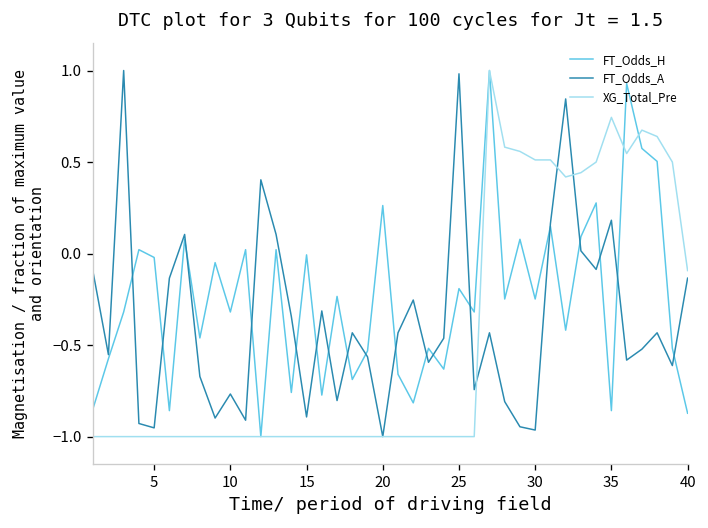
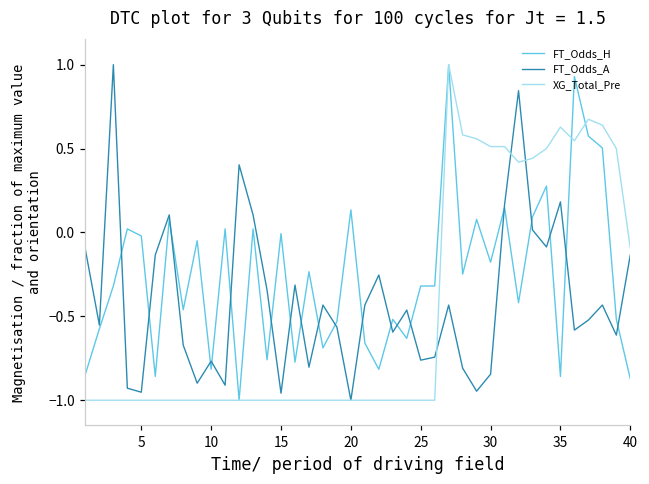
  {
    "FT_Odds_H": {
      "5": -0.02,
-     "10": -0.32,
+     "10": -0.82,
      "15": -0.01,
-     "20": 0.26,
-     "25": -0.19,
-     "30": -0.25,
+     "20": 0.13,
+     "25": -0.32,
+     "30": -0.18,
      "35": -0.86,
      "40": -0.87
    },
    "FT_Odds_A": {
      "5": -0.95,
      "10": -0.77,
-     "15": -0.89,
-     "25": 0.98,
-     "30": -0.96,
+     "15": -0.96,
+     "25": -0.76,
+     "30": -0.84,
      "35": 0.18,
      "40": -0.13
    },
    "XG_Total_Pre": {
      "5": -1.00,
      "10": -1.00,
      "15": -1.00,
      "25": -1.00,
      "30": 0.51,
-     "35": 0.74,
+     "35": 0.63,
      "40": -0.09
    }
  }
